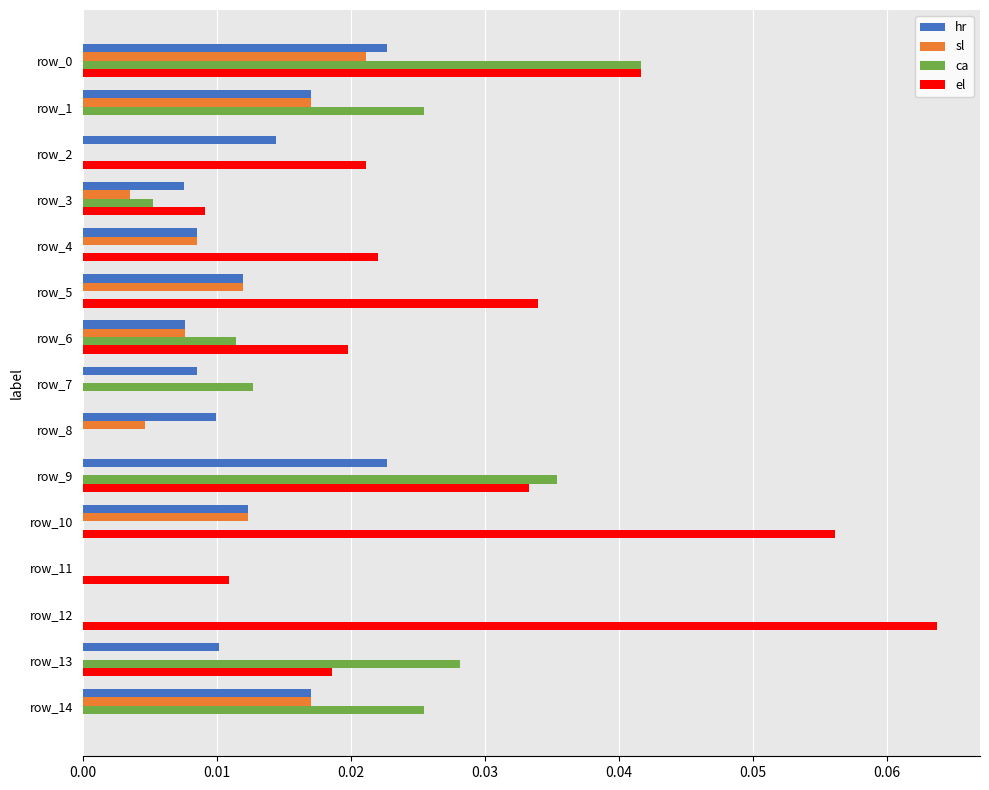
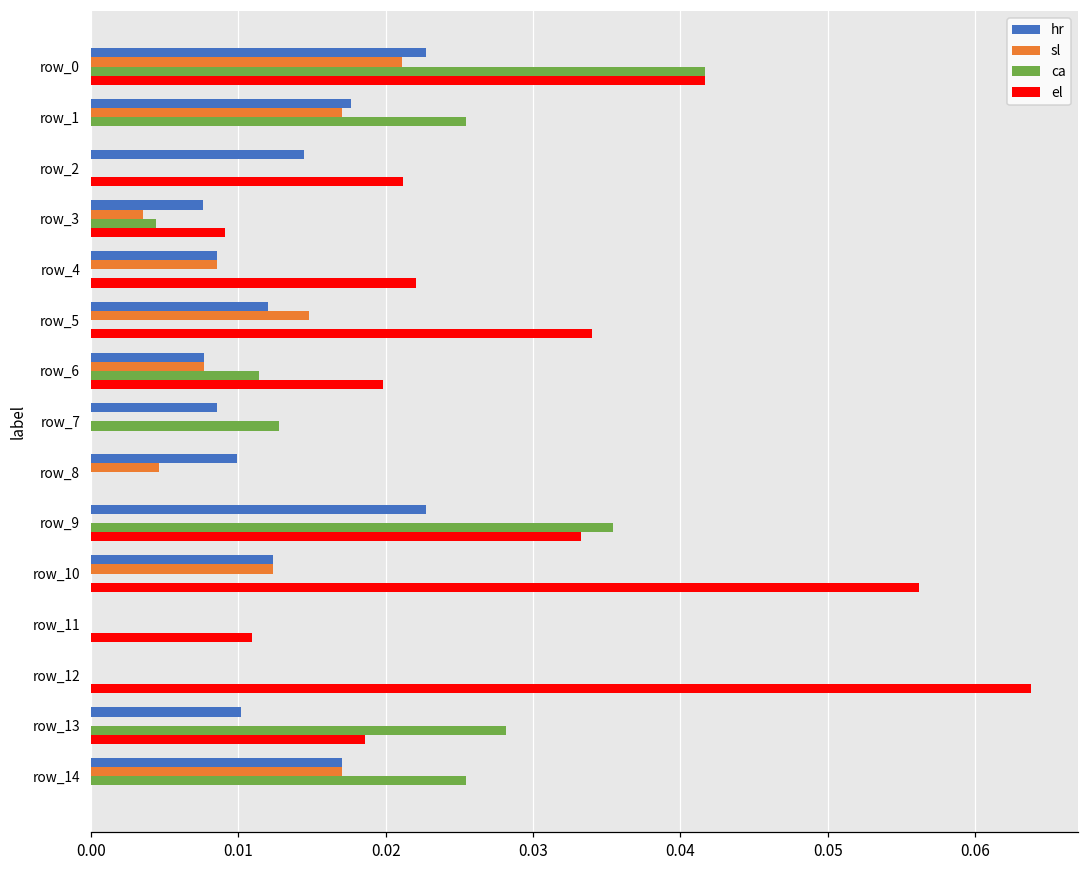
  {
    "hr": {
      "row_0": 0.0227,
-     "row_1": 0.0171,
+     "row_1": 0.0177,
      "row_2": 0.0145,
      "row_3": 0.0076,
      "row_4": 0.0085,
      "row_5": 0.0120,
      "row_6": 0.0076,
      "row_7": 0.0085,
      "row_8": 0.0099,
      "row_9": 0.0227,
      "row_10": 0.0123,
      "row_11": 0.0000,
      "row_12": 0.0000,
      "row_13": 0.0102,
      "row_14": 0.0171
    },
    "sl": {
      "row_0": 0.0211,
      "row_1": 0.0171,
      "row_2": 0.0000,
      "row_3": 0.0035,
      "row_4": 0.0085,
-     "row_5": 0.0120,
+     "row_5": 0.0148,
      "row_6": 0.0076,
      "row_7": 0.0000,
      "row_8": 0.0046,
      "row_9": 0.0000,
      "row_10": 0.0123,
      "row_11": 0.0000,
      "row_12": 0.0000,
      "row_13": 0.0000,
      "row_14": 0.0171
    },
    "ca": {
      "row_0": 0.0417,
      "row_1": 0.0255,
      "row_2": 0.0000,
-     "row_3": 0.0053,
+     "row_3": 0.0044,
      "row_4": 0.0000,
      "row_5": 0.0000,
      "row_6": 0.0114,
      "row_7": 0.0127,
      "row_8": 0.0000,
      "row_9": 0.0354,
      "row_10": 0.0000,
      "row_11": 0.0000,
      "row_12": 0.0000,
      "row_13": 0.0282,
      "row_14": 0.0255
    },
    "el": {
      "row_0": 0.0417,
      "row_1": 0.0000,
      "row_2": 0.0212,
      "row_3": 0.0091,
      "row_4": 0.0221,
      "row_5": 0.0340,
      "row_6": 0.0198,
      "row_7": 0.0000,
      "row_8": 0.0000,
      "row_9": 0.0333,
      "row_10": 0.0562,
      "row_11": 0.0109,
      "row_12": 0.0638,
      "row_13": 0.0186,
      "row_14": 0.0000
    }
  }
